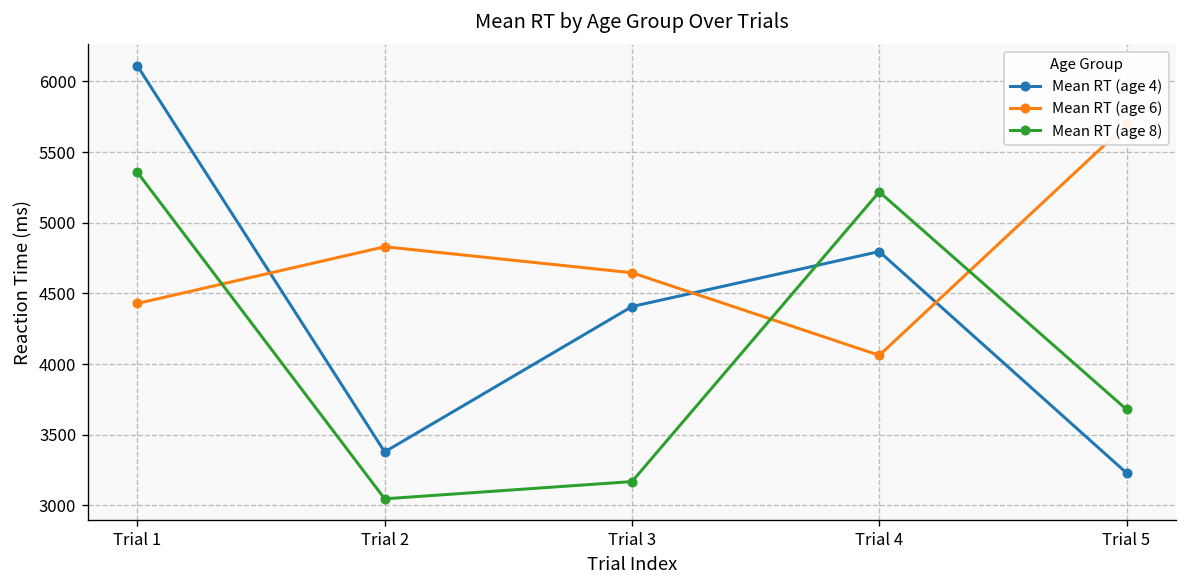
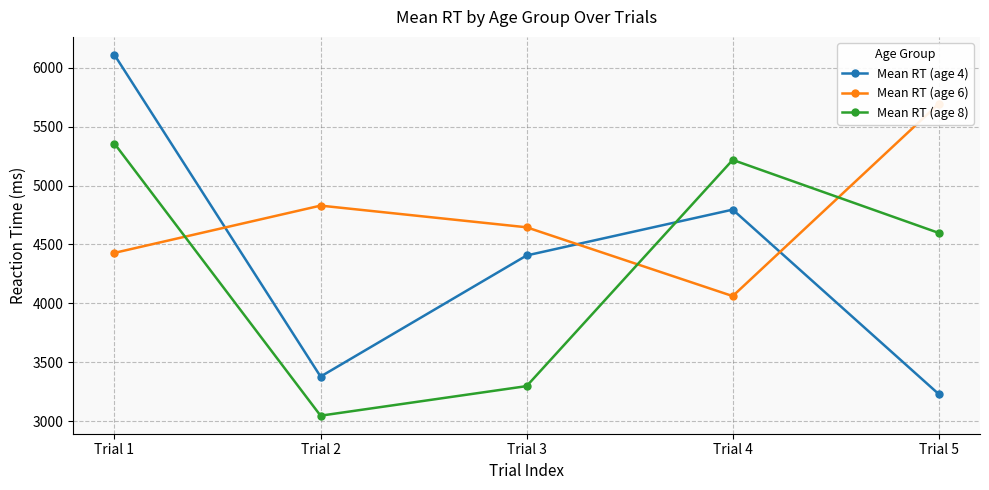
  {
    "Mean RT (age 4)": {
      "Trial 1": 6110,
      "Trial 2": 3380,
      "Trial 3": 4410,
      "Trial 4": 4800,
      "Trial 5": 3230
    },
    "Mean RT (age 6)": {
      "Trial 1": 4430,
      "Trial 2": 4830,
      "Trial 3": 4650,
      "Trial 4": 4060
    },
    "Mean RT (age 8)": {
      "Trial 1": 5360,
      "Trial 2": 3050,
-     "Trial 3": 3170,
+     "Trial 3": 3300,
      "Trial 4": 5220,
-     "Trial 5": 3680
+     "Trial 5": 4600
    }
  }
